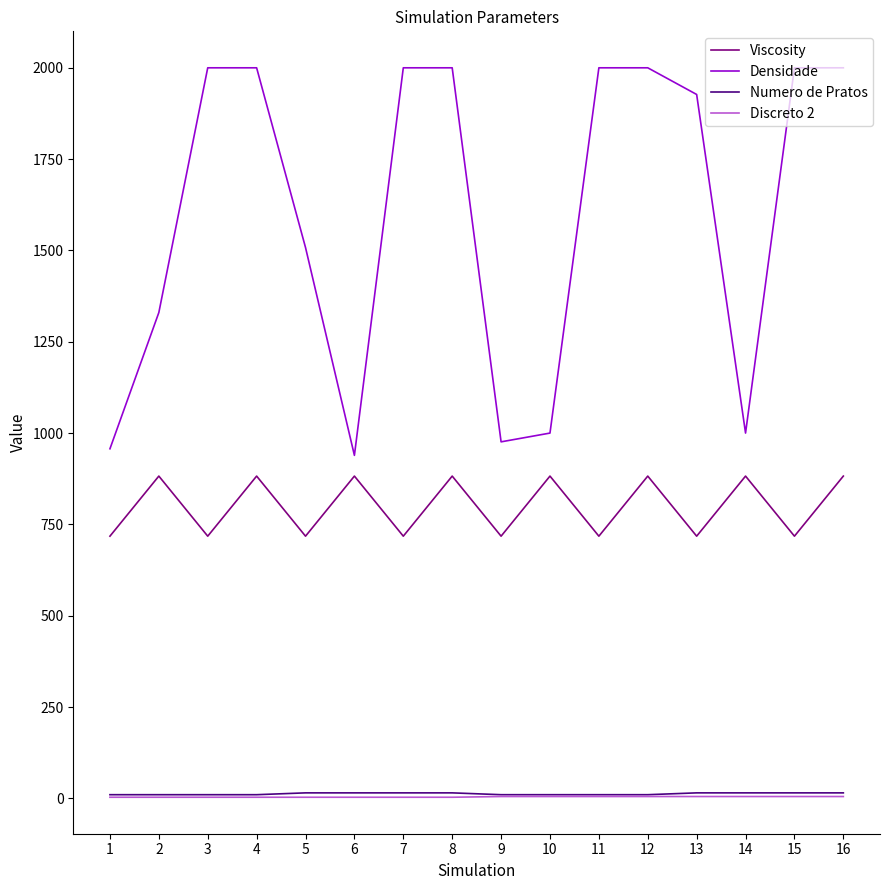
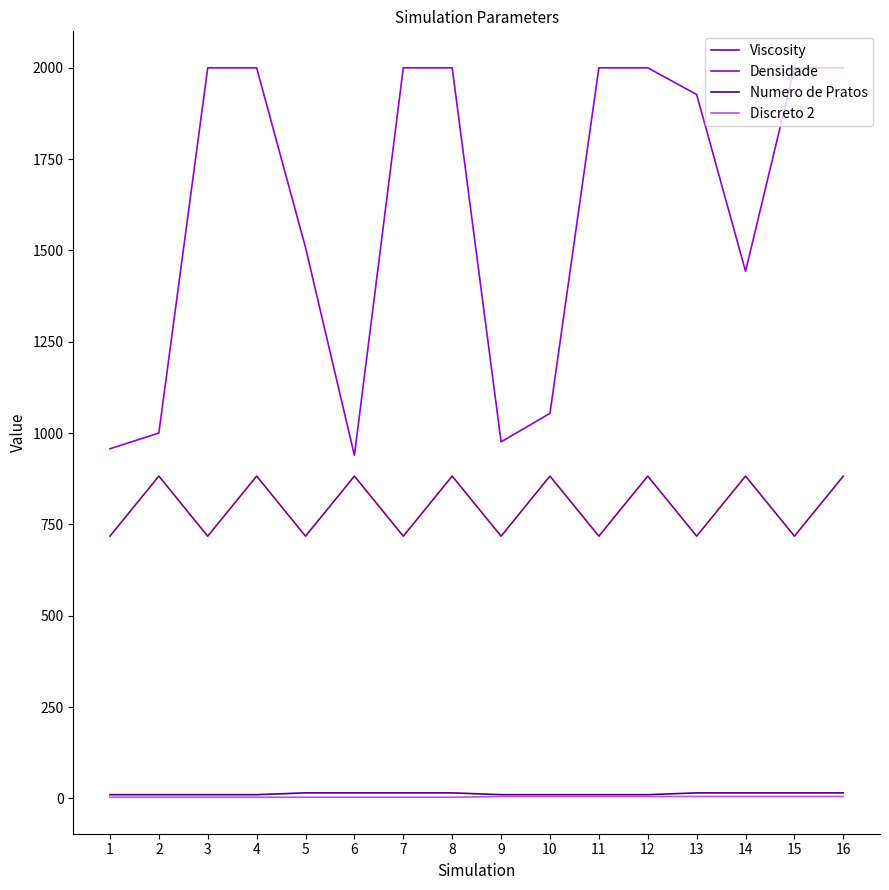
  {
    "Densidade": {
      "1": 960,
-     "2": 1330,
+     "2": 1000,
      "3": 2000,
      "4": 2000,
      "5": 1510,
      "6": 940,
      "7": 2000,
      "8": 2000,
      "9": 980,
-     "10": 1000,
+     "10": 1050,
      "11": 2000,
      "12": 2000,
      "13": 1930,
-     "14": 1000
+     "14": 1440
    },
    "Discreto 2": {
      "5": 0,
      "6": 0,
      "7": 0,
      "8": 0,
      "13": 10,
      "14": 10,
      "15": 10,
      "16": 10
    }
  }
